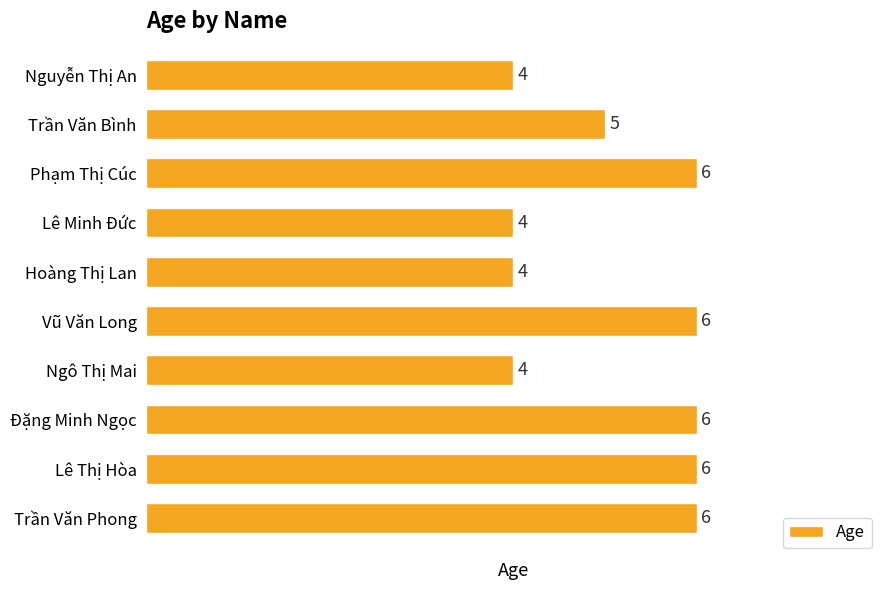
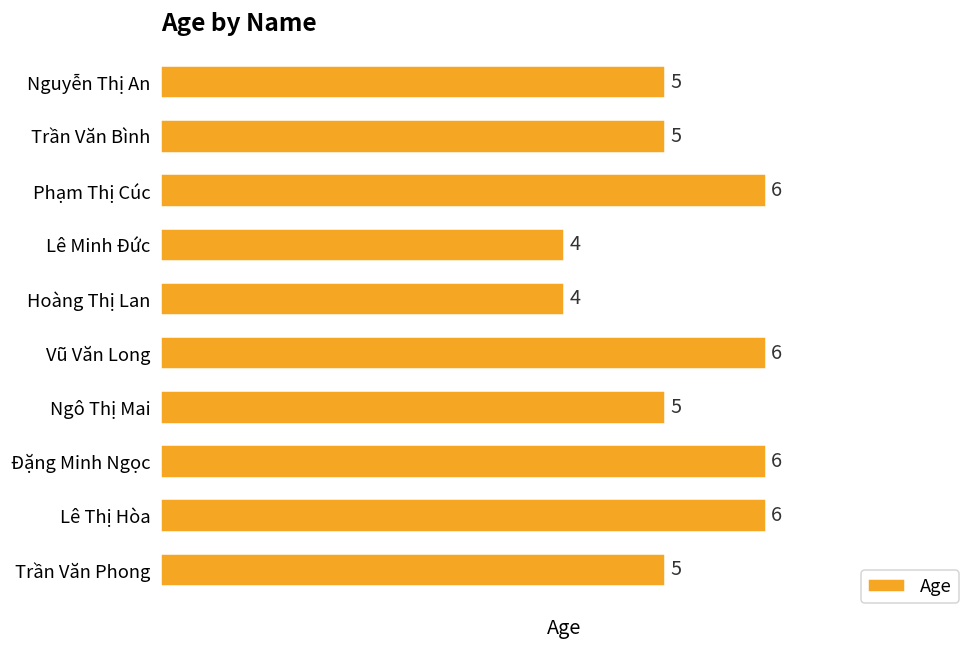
  {
-   "Nguyễn Thị An": 4,
+   "Nguyễn Thị An": 5,
    "Trần Văn Bình": 5,
    "Phạm Thị Cúc": 6,
    "Lê Minh Đức": 4,
    "Hoàng Thị Lan": 4,
    "Vũ Văn Long": 6,
-   "Ngô Thị Mai": 4,
+   "Ngô Thị Mai": 5,
    "Đặng Minh Ngọc": 6,
    "Lê Thị Hòa": 6,
-   "Trần Văn Phong": 6
+   "Trần Văn Phong": 5
  }
